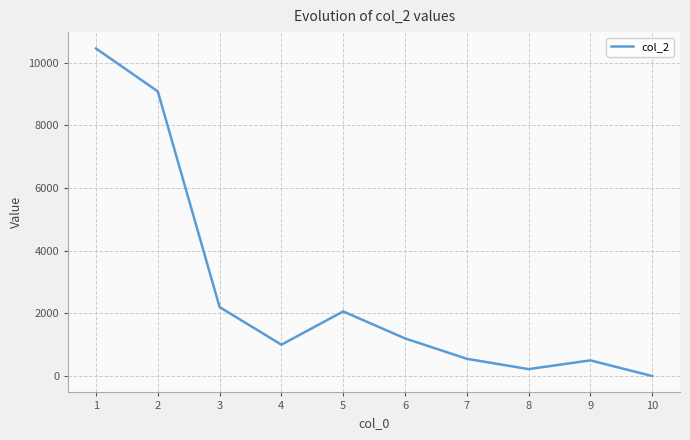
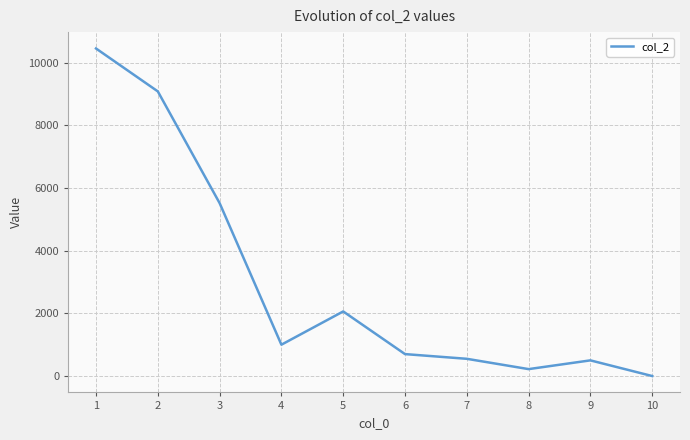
  {
    "1": 10500,
    "2": 9100,
-   "3": 2200,
+   "3": 5500,
    "4": 1000,
    "5": 2100,
-   "6": 1200,
+   "6": 700,
    "7": 600,
    "8": 200,
    "9": 500,
    "10": 0
  }
